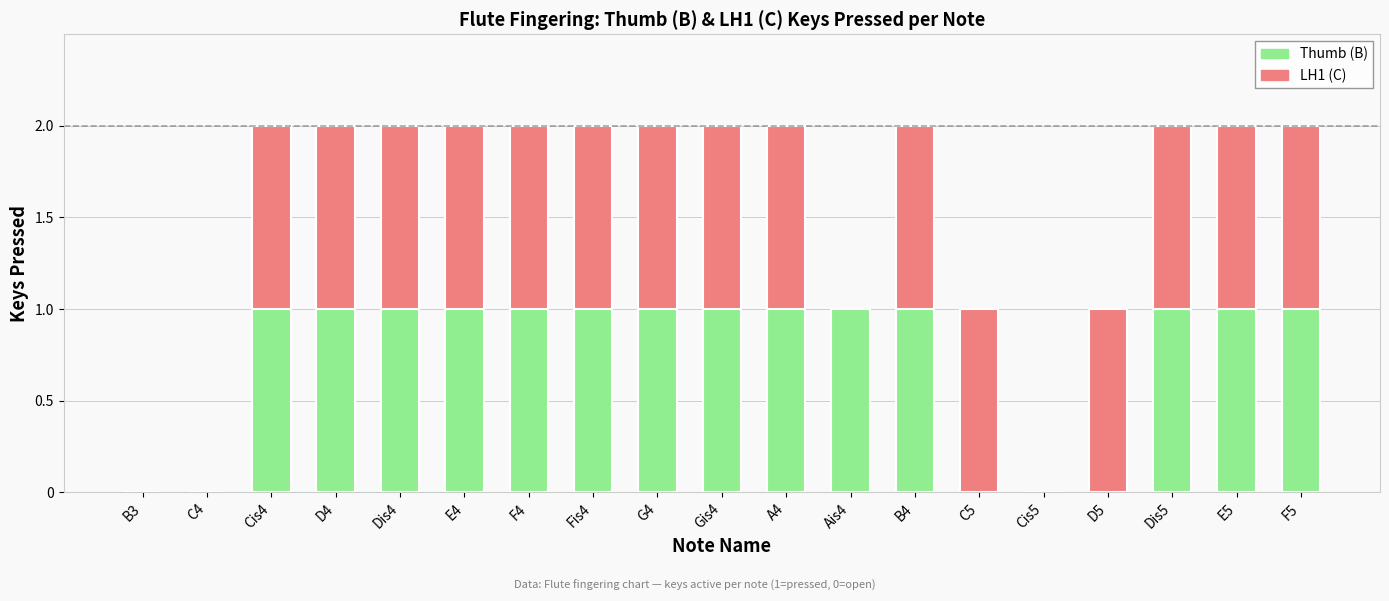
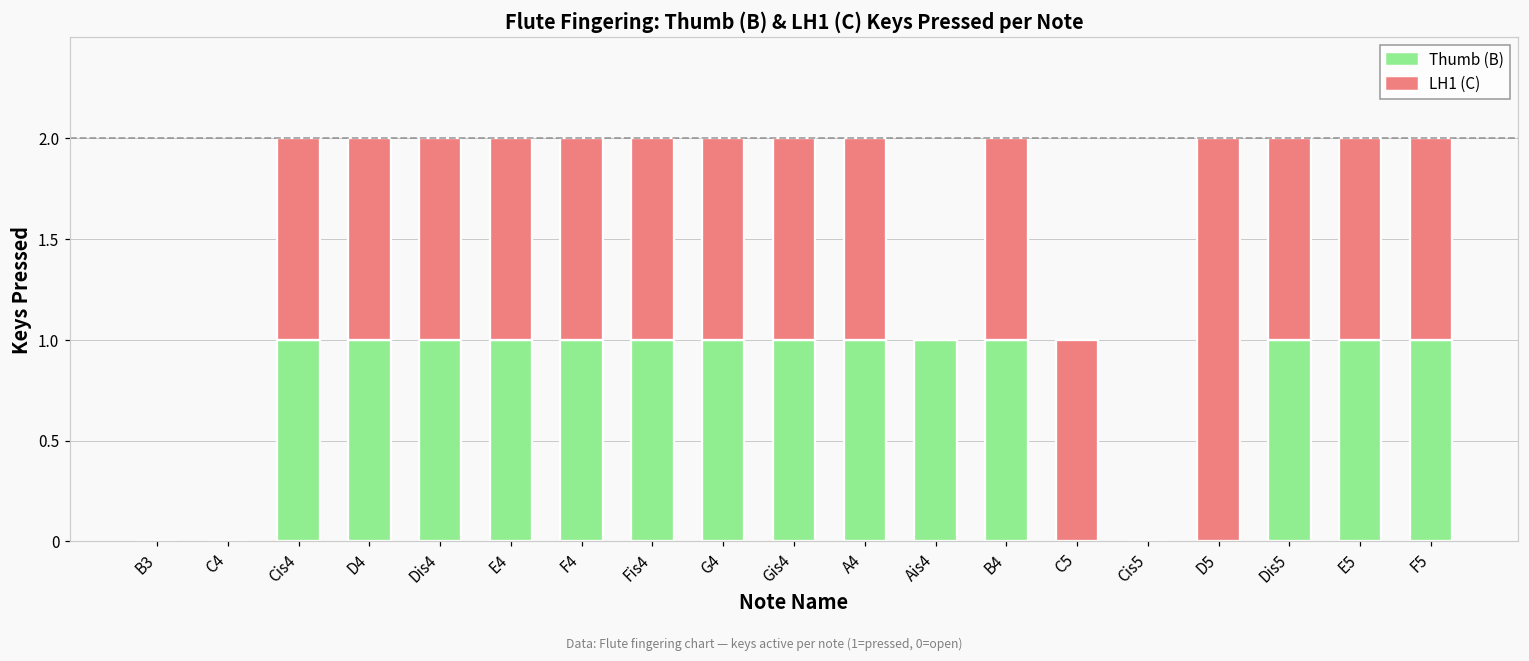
  {
    "Thumb (B)": {
      "B3": 0,
      "C4": 0,
      "Cis4": 1,
      "D4": 1,
      "Dis4": 1,
      "E4": 1,
      "F4": 1,
      "Fis4": 1,
      "G4": 1,
      "Gis4": 1,
      "A4": 1,
      "Ais4": 1,
      "B4": 1,
      "C5": 0,
      "Cis5": 0,
      "D5": 0,
      "Dis5": 1,
      "E5": 1,
      "F5": 1
    },
    "LH1 (C)": {
-     "D5": 1
+     "D5": 2
    }
  }
